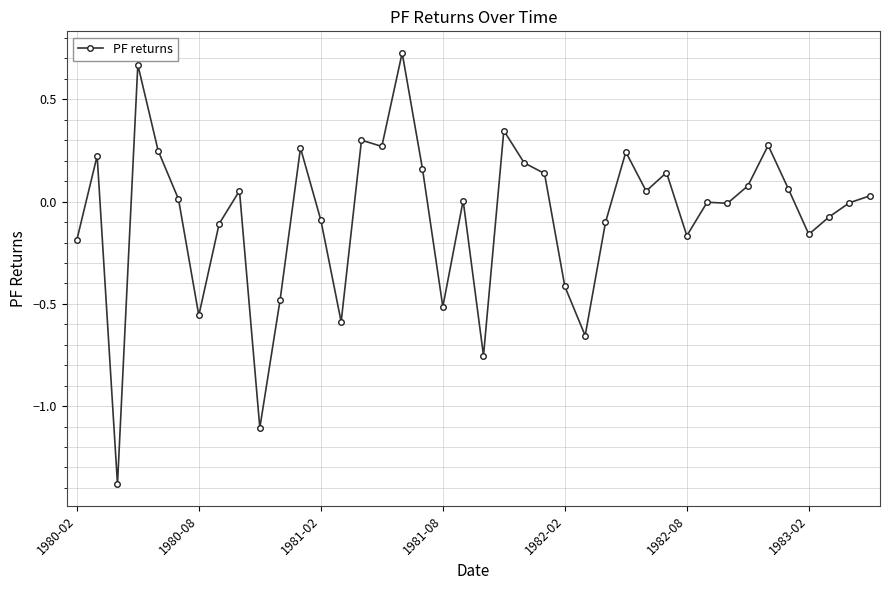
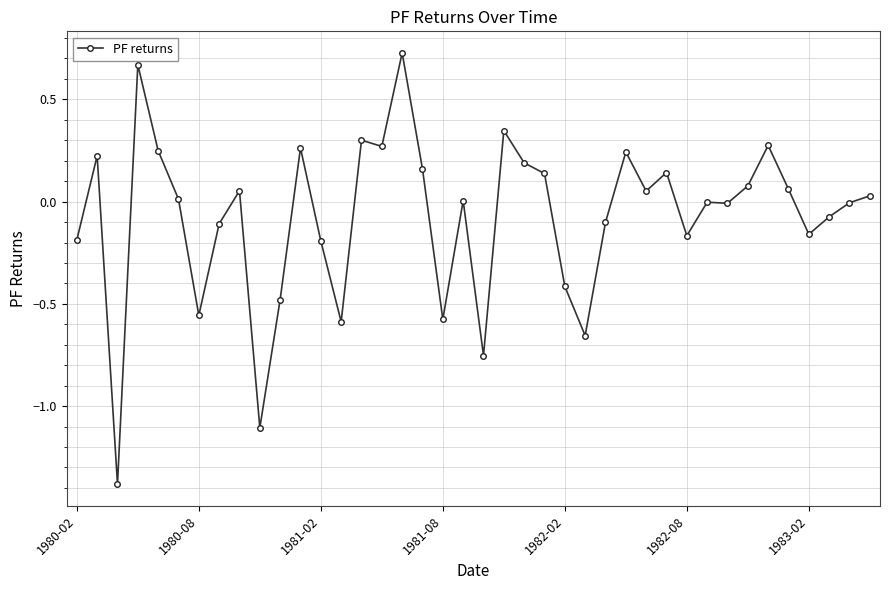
  {
    "1980-02": -0.19,
    "1980-08": -0.56,
-   "1981-02": -0.09,
-   "1981-08": -0.51,
+   "1981-02": -0.19,
+   "1981-08": -0.58,
    "1982-02": -0.41,
    "1982-08": -0.17,
    "1983-02": -0.16
  }
